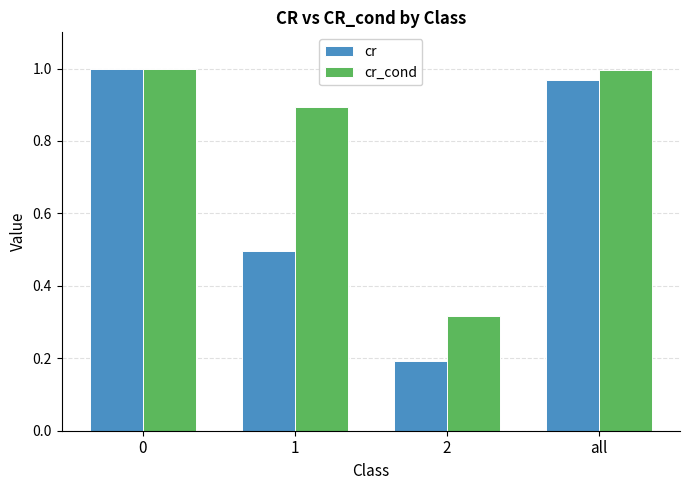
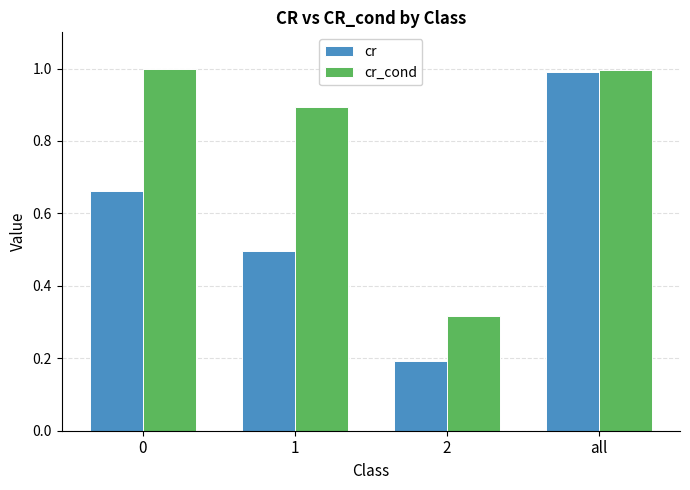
  {
    "cr": {
-     "0": 1.00,
+     "0": 0.66,
      "1": 0.50,
      "2": 0.19,
-     "all": 0.97
+     "all": 0.99
    },
    "cr_cond": {
      "0": 1.00,
      "1": 0.89,
      "2": 0.32,
      "all": 1.00
    }
  }
